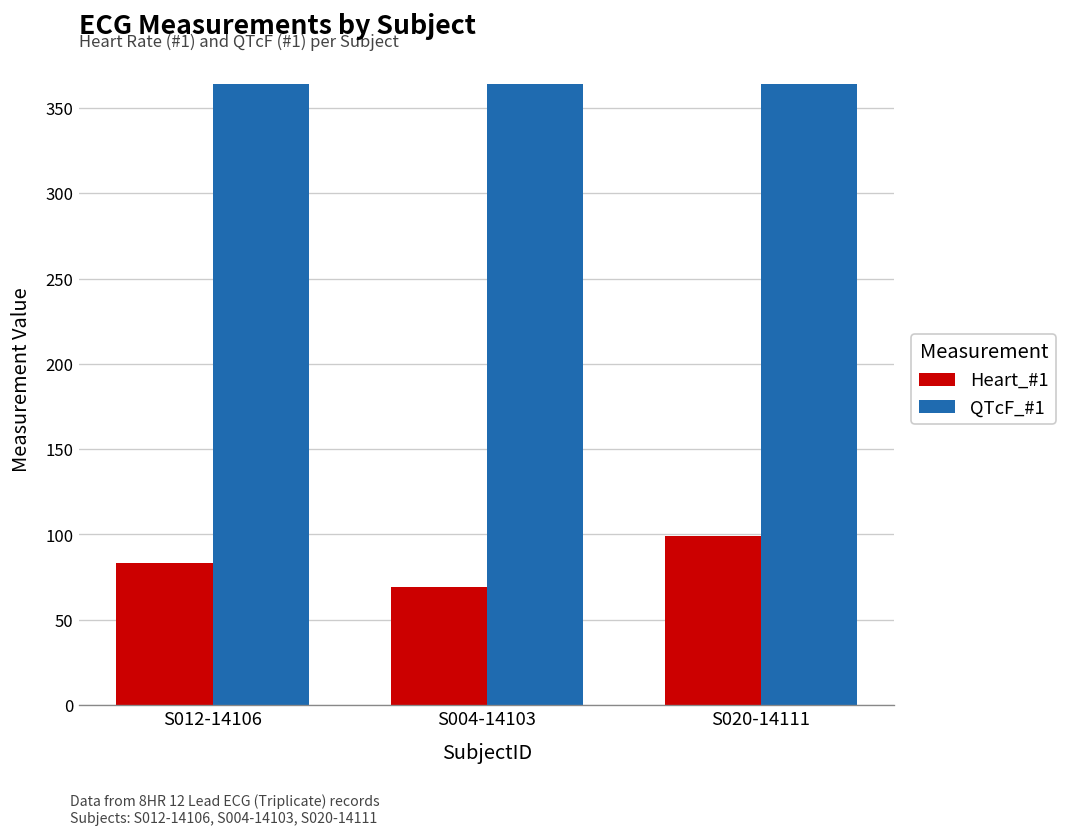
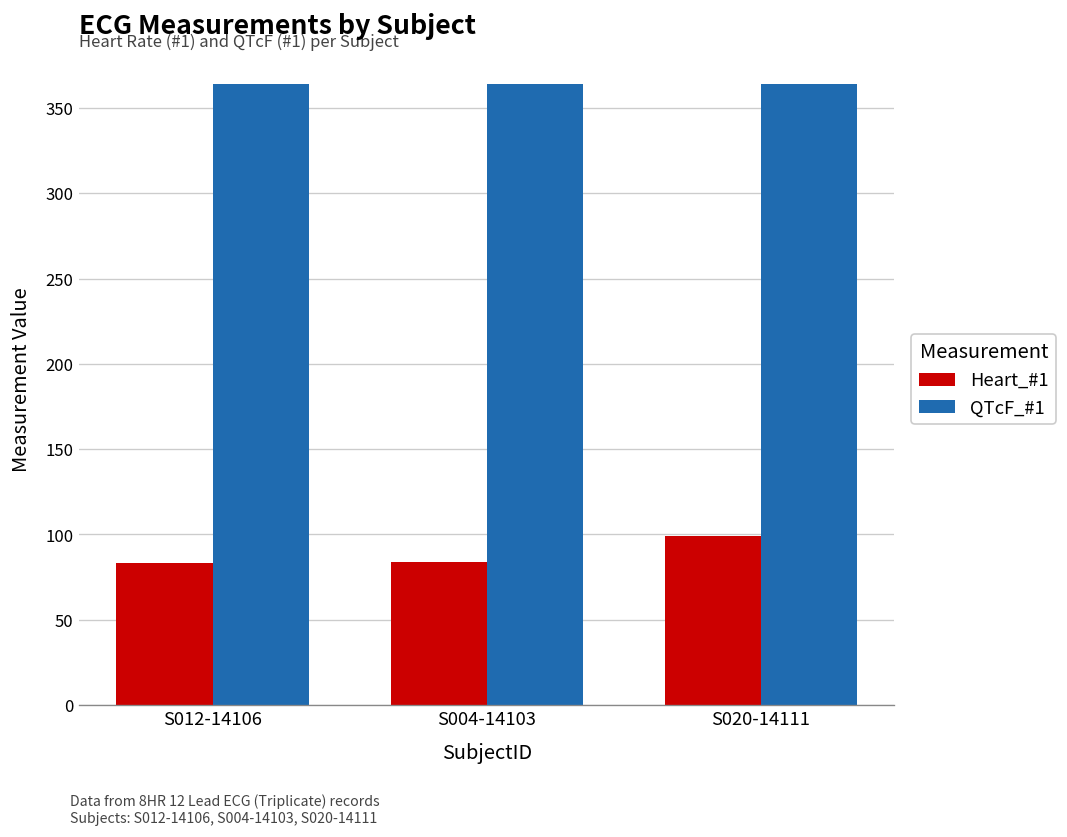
  {
    "Heart_#1": {
      "S012-14106": 83,
-     "S004-14103": 69,
+     "S004-14103": 84,
      "S020-14111": 99
    },
    "QTcF_#1": {
      "S012-14106": 364,
      "S004-14103": 364,
      "S020-14111": 364
    }
  }
